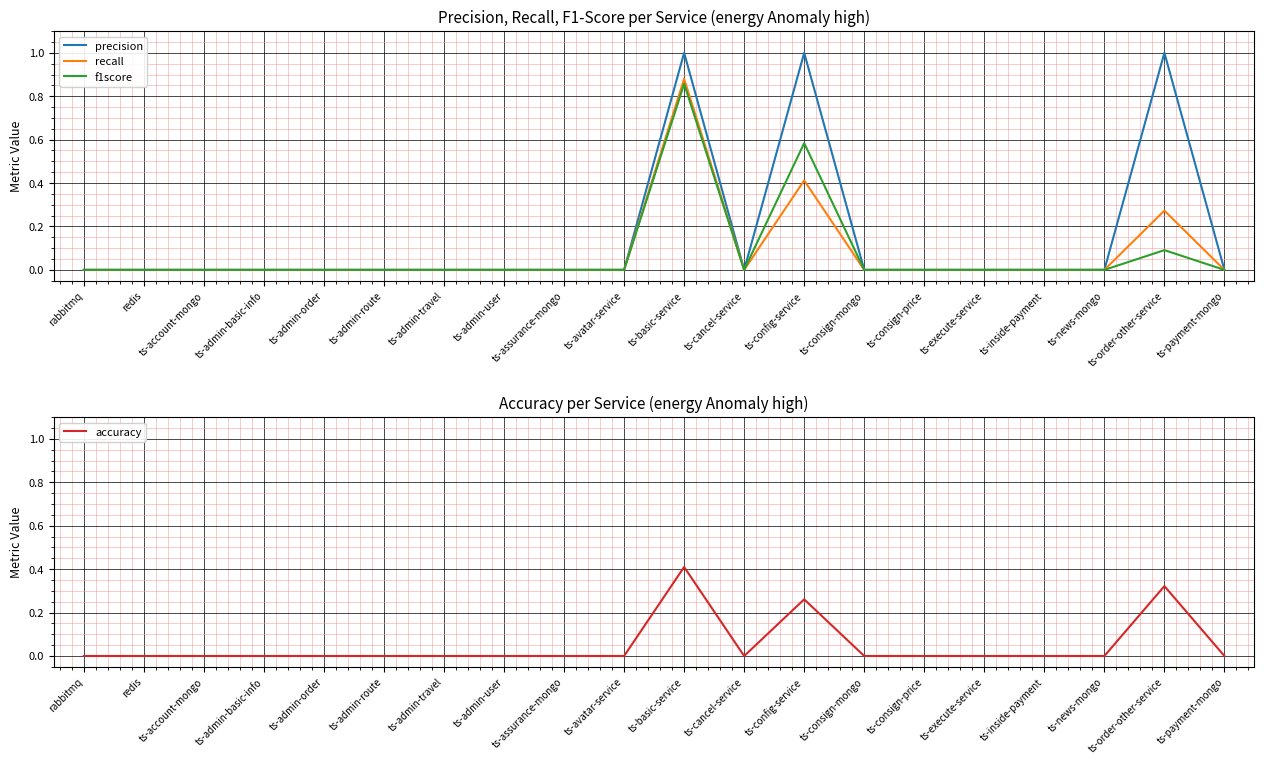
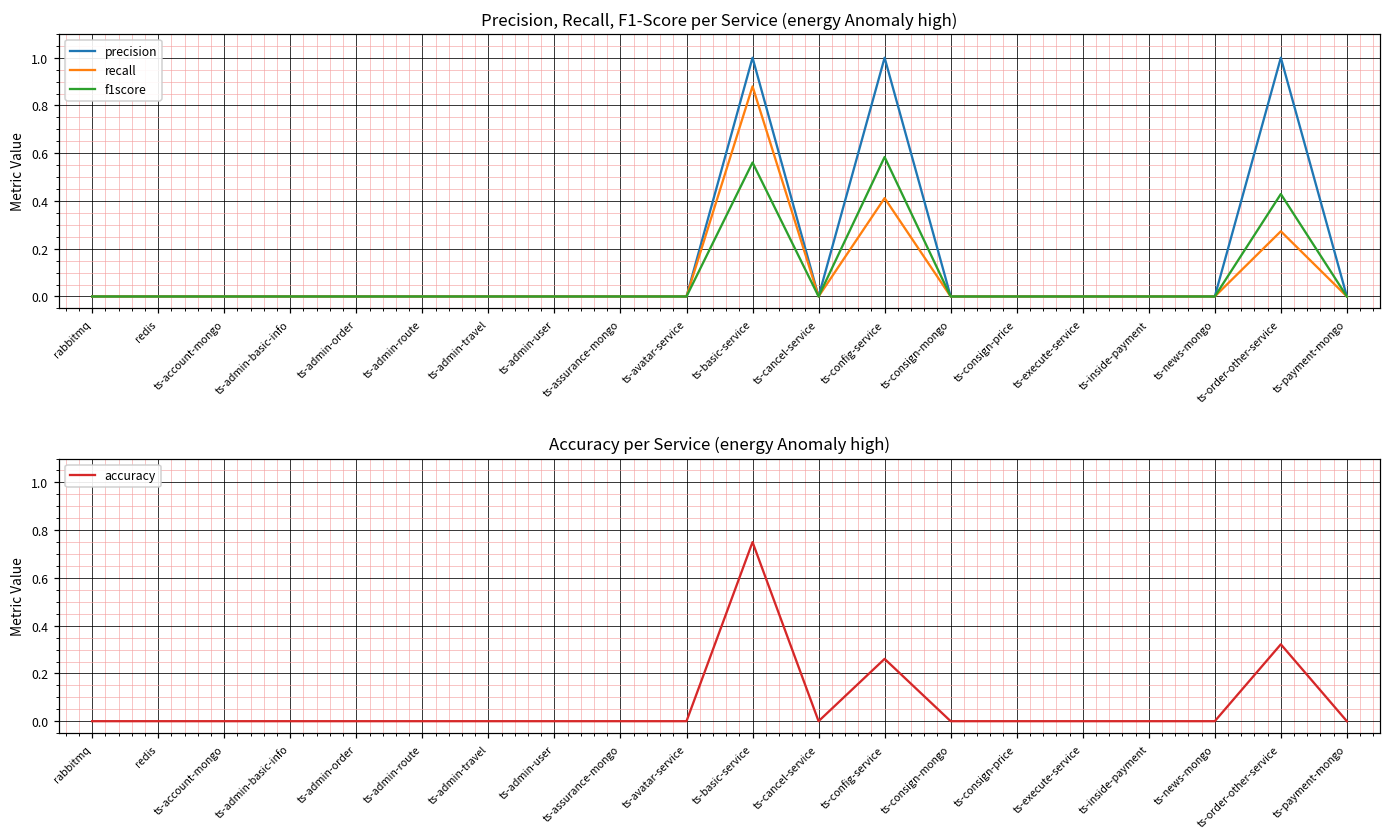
  {
    "Precision, Recall, F1-Score per Service (energy Anomaly high)": {
      "precision": {
        "ts-basic-service": 1.00,
        "ts-config-service": 1.00,
        "ts-order-other-service": 1.00
      },
      "recall": {
        "ts-basic-service": 0.88,
        "ts-config-service": 0.41,
        "ts-order-other-service": 0.27
      },
      "f1score": {
-       "ts-basic-service": 0.86,
+       "ts-basic-service": 0.56,
        "ts-config-service": 0.58,
-       "ts-order-other-service": 0.09
+       "ts-order-other-service": 0.43
      }
    },
    "Accuracy per Service (energy Anomaly high)": {
      "rabbitmq": 0.00,
      "redis": 0.00,
      "ts-account-mongo": 0.00,
      "ts-admin-basic-info": 0.00,
      "ts-admin-order": 0.00,
      "ts-admin-route": 0.00,
      "ts-admin-travel": 0.00,
      "ts-admin-user": 0.00,
      "ts-assurance-mongo": 0.00,
      "ts-avatar-service": 0.00,
-     "ts-basic-service": 0.41,
+     "ts-basic-service": 0.75,
      "ts-cancel-service": 0.00,
      "ts-config-service": 0.26,
      "ts-consign-mongo": 0.00,
      "ts-consign-price": 0.00,
      "ts-execute-service": 0.00,
      "ts-inside-payment": 0.00,
      "ts-news-mongo": 0.00,
      "ts-order-other-service": 0.32,
      "ts-payment-mongo": 0.00
    }
  }
